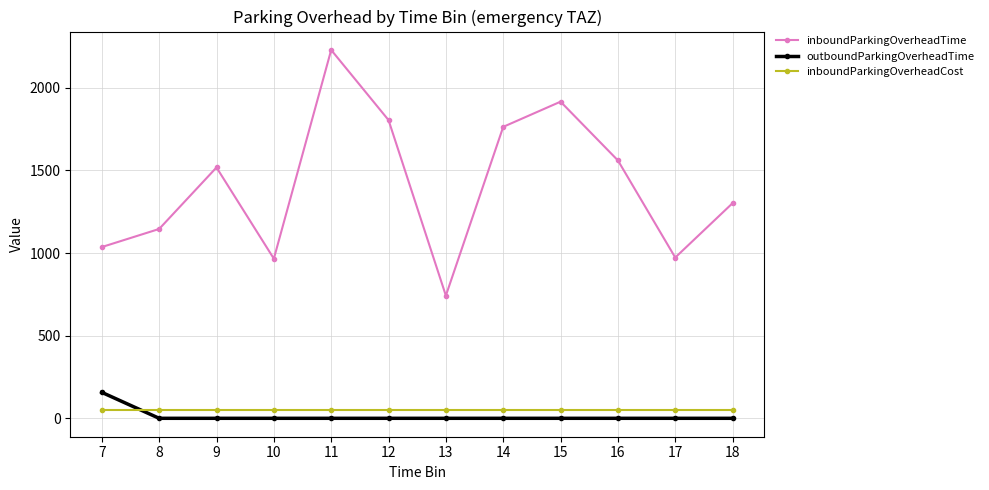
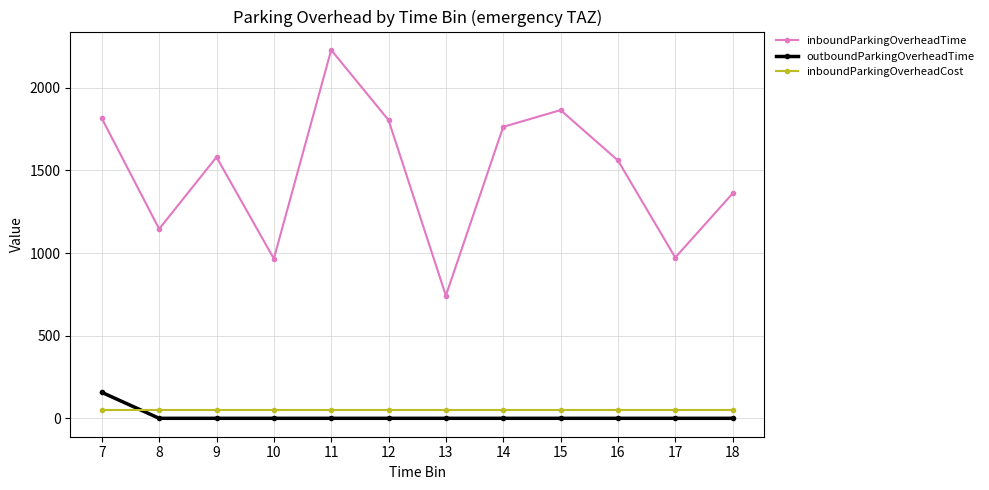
  {
    "inboundParkingOverheadTime": {
-     "7": 1040,
+     "7": 1820,
      "8": 1150,
-     "9": 1520,
+     "9": 1580,
      "10": 970,
      "11": 2230,
      "12": 1800,
      "13": 740,
      "14": 1760,
-     "15": 1920,
+     "15": 1870,
      "16": 1560,
      "17": 970,
-     "18": 1300
+     "18": 1360
    },
    "outboundParkingOverheadTime": {
      "7": 160,
      "8": 0,
      "9": 0,
      "10": 0,
      "11": 0,
      "12": 0,
      "13": 0,
      "14": 0,
      "15": 0,
      "16": 0,
      "17": 0,
      "18": 0
    },
    "inboundParkingOverheadCost": {
      "7": 50,
      "8": 50,
      "9": 50,
      "10": 50,
      "11": 50,
      "12": 50,
      "13": 50,
      "14": 50,
      "15": 50,
      "16": 50,
      "17": 50,
      "18": 50
    }
  }
